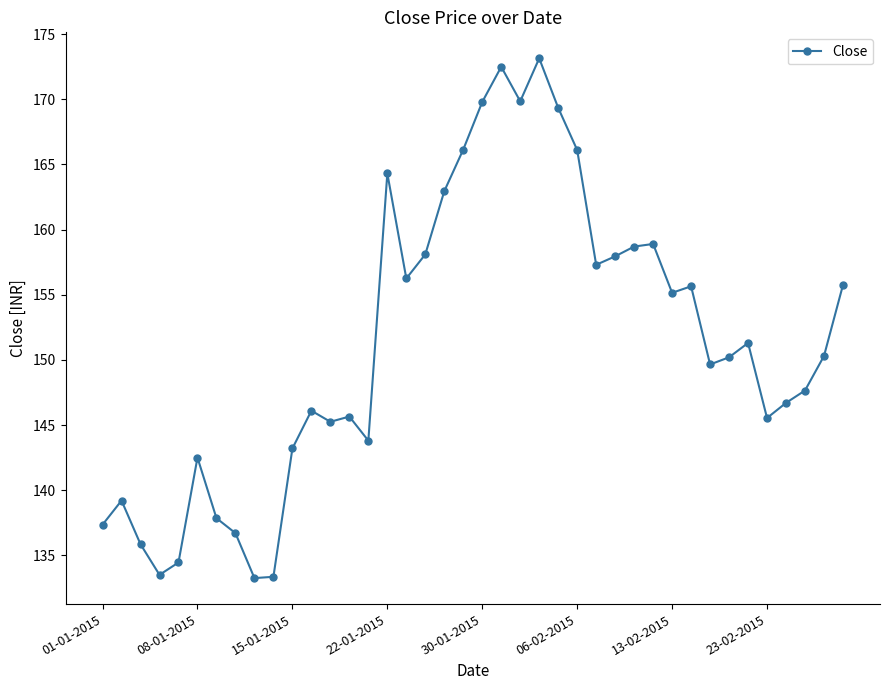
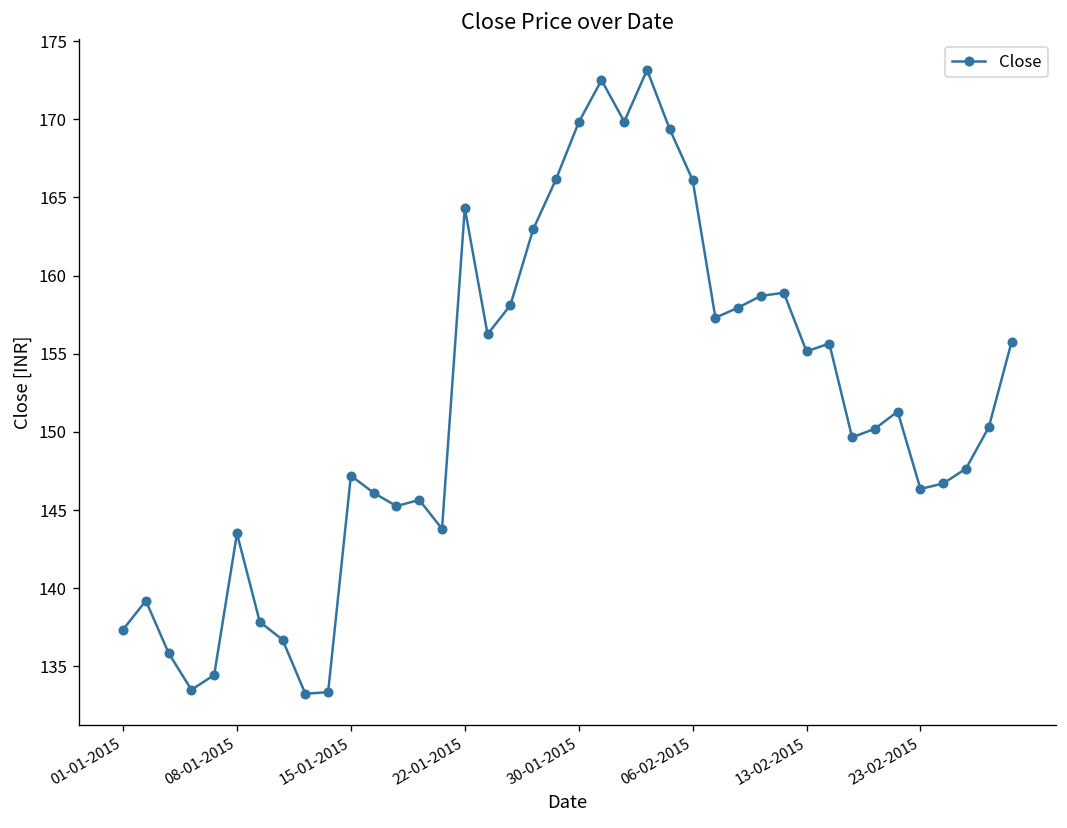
  {
    "01-01-2015": 137.4,
-   "08-01-2015": 142.5,
-   "15-01-2015": 143.2,
+   "08-01-2015": 143.5,
+   "15-01-2015": 147.2,
    "22-01-2015": 164.3,
    "30-01-2015": 169.8,
    "06-02-2015": 166.1,
    "13-02-2015": 155.2,
-   "23-02-2015": 145.5
+   "23-02-2015": 146.4
  }
